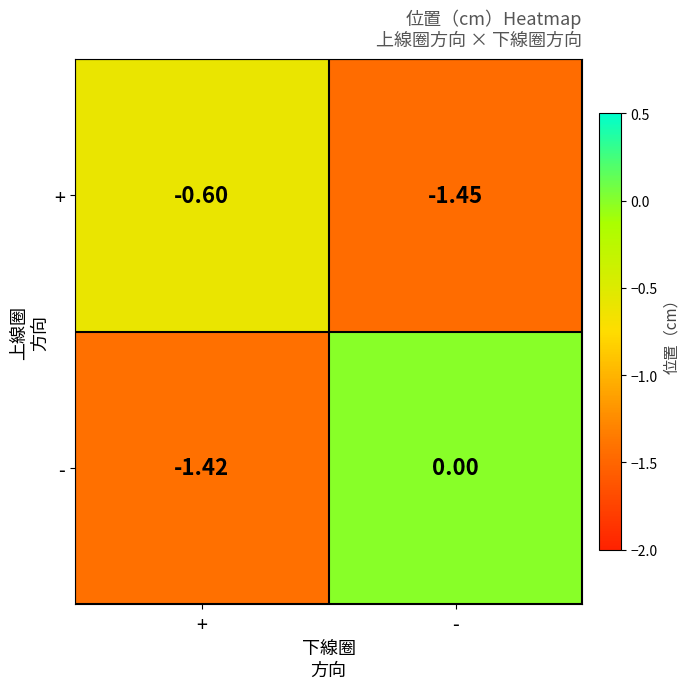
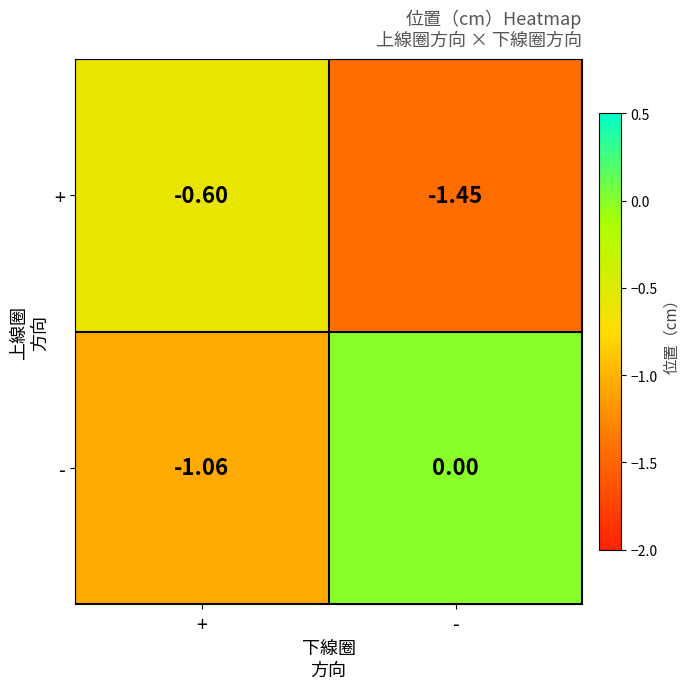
  {
    "+": {
      "+": -0.60,
      "-": -1.45
    },
    "-": {
-     "+": -1.42,
+     "+": -1.06,
      "-": 0.00
    }
  }
